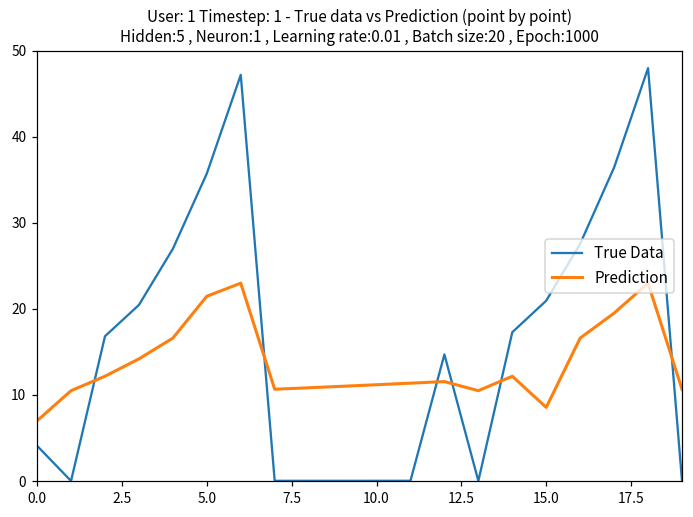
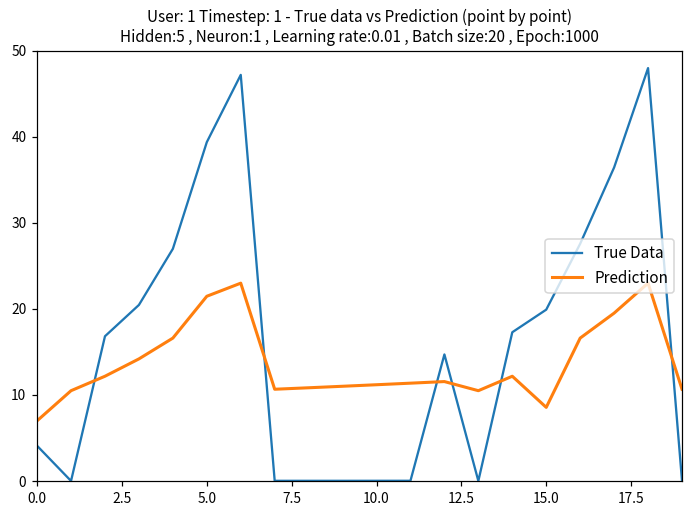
  {
    "True Data": {
      "0.0": 4,
-     "5.0": 36,
+     "5.0": 39,
      "10.0": 0,
-     "15.0": 21
+     "15.0": 20
    },
    "Prediction": {
      "0.0": 7,
      "5.0": 21,
      "10.0": 11,
      "15.0": 9
    }
  }
